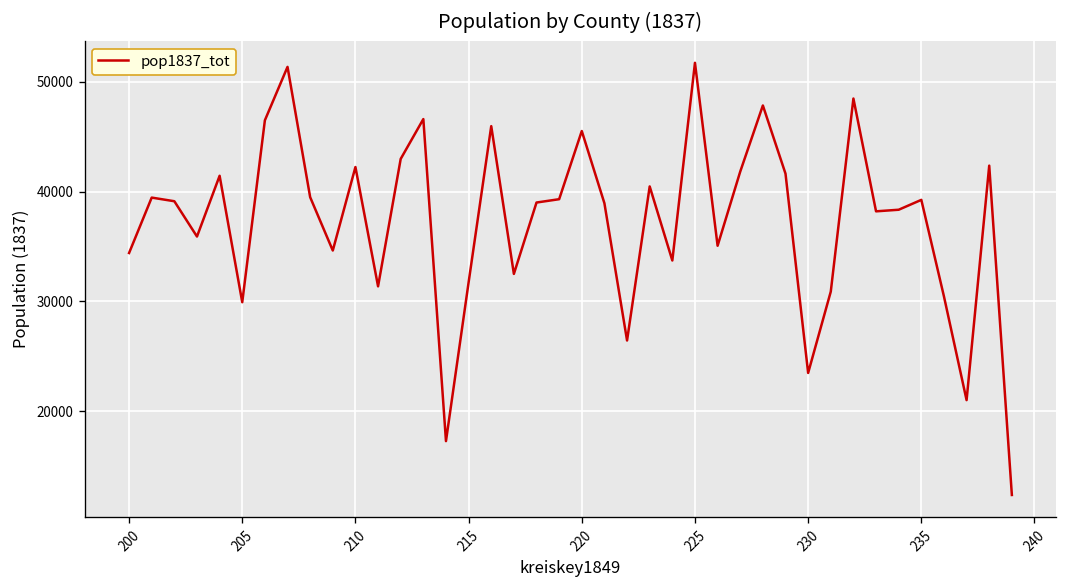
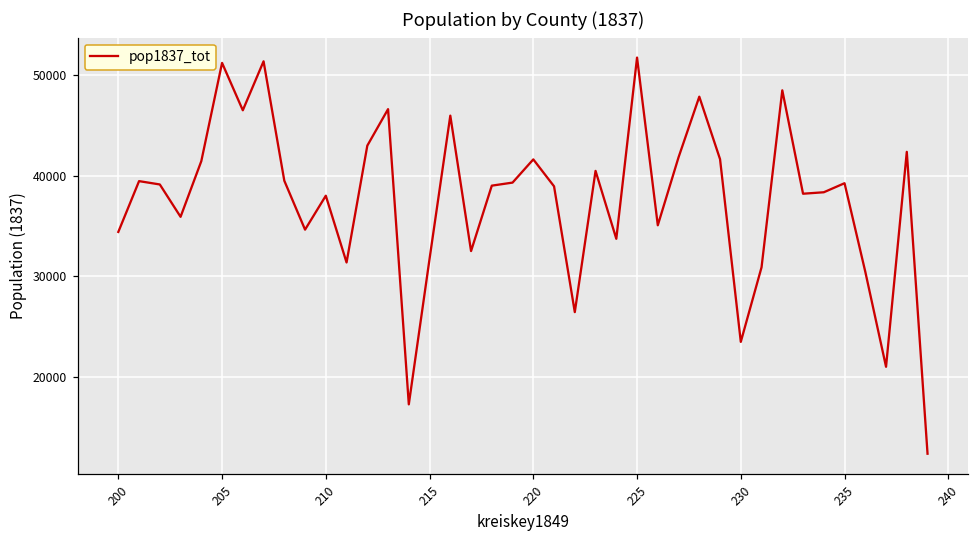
  {
    "200": 34000,
-   "205": 30000,
-   "210": 42000,
+   "205": 51000,
+   "210": 38000,
    "215": 32000,
-   "220": 46000,
+   "220": 42000,
    "225": 52000,
    "230": 23000,
    "235": 39000
  }
